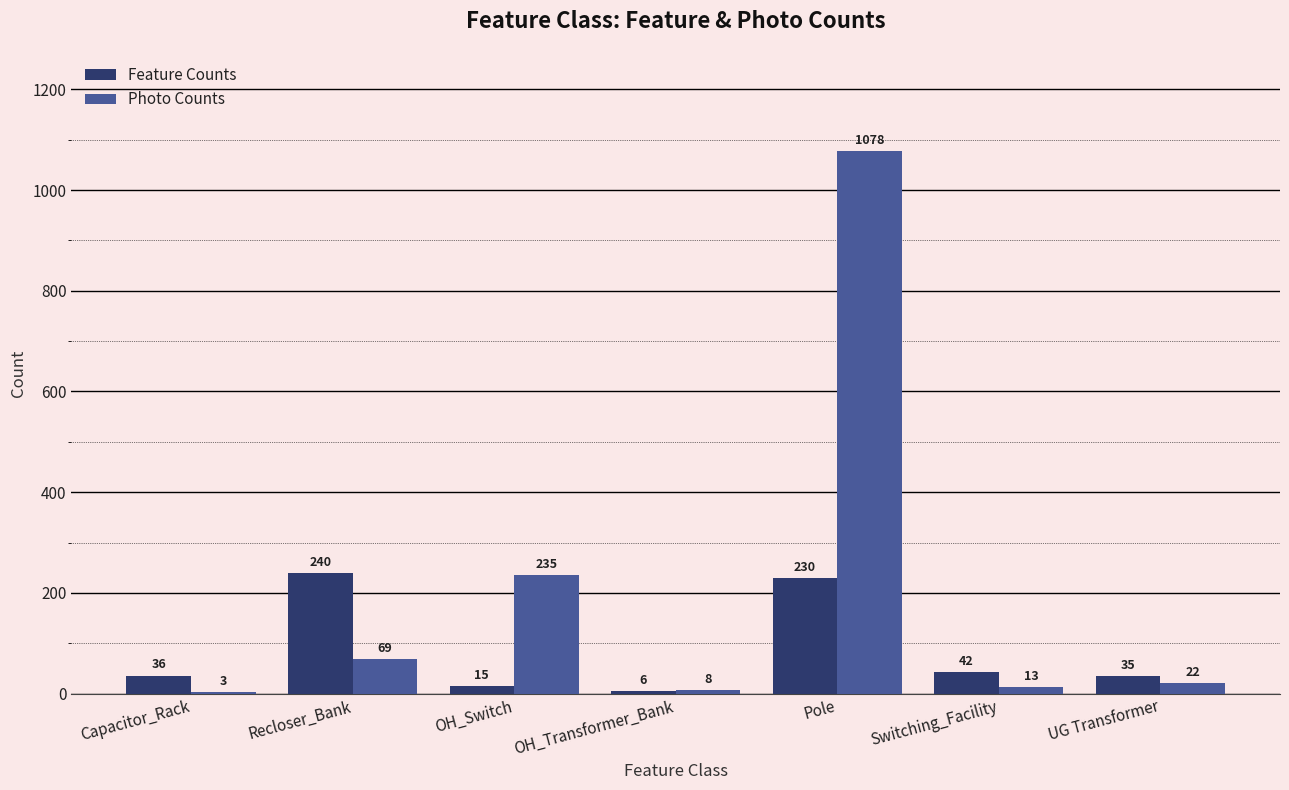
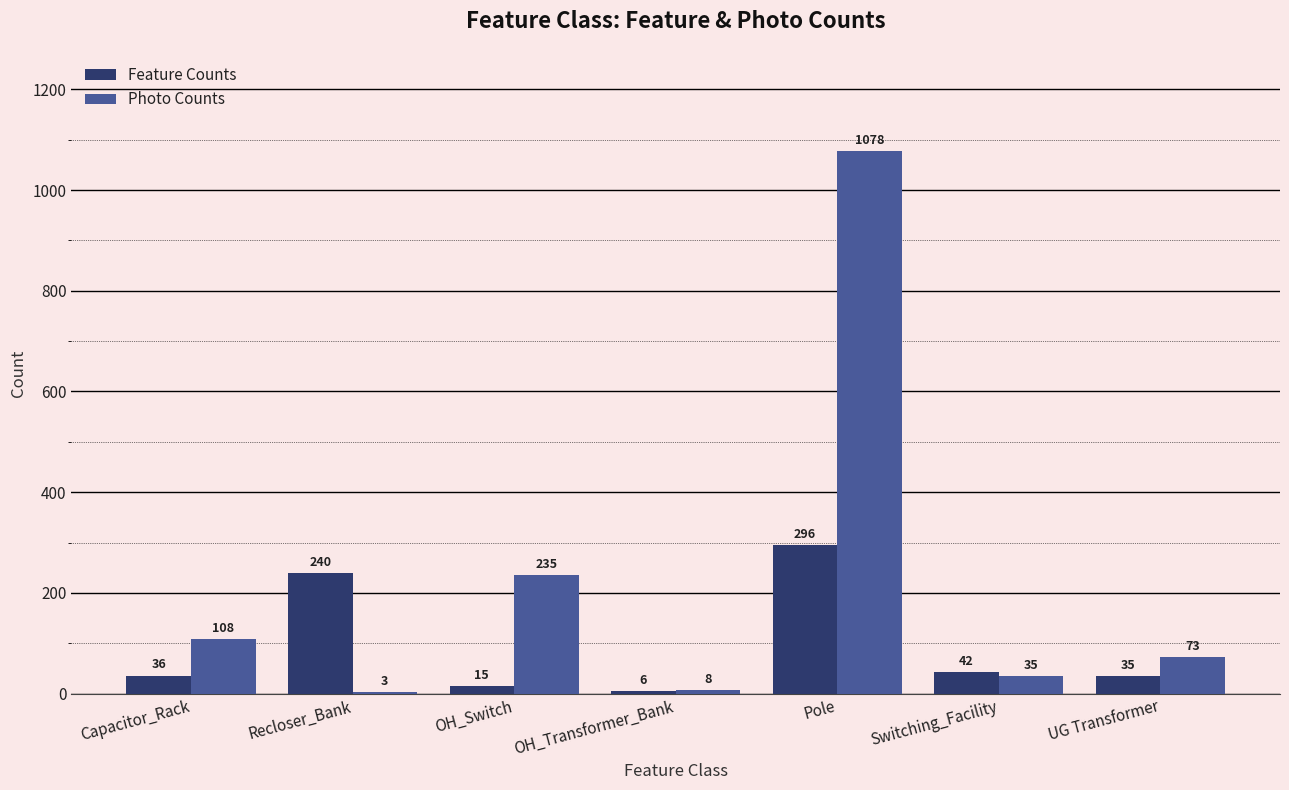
  {
    "Feature Counts": {
      "Capacitor_Rack": 36,
      "Recloser_Bank": 240,
      "OH_Switch": 15,
      "OH_Transformer_Bank": 6,
-     "Pole": 230,
+     "Pole": 296,
      "Switching_Facility": 42,
      "UG Transformer": 35
    },
    "Photo Counts": {
-     "Capacitor_Rack": 3,
-     "Recloser_Bank": 69,
+     "Capacitor_Rack": 108,
+     "Recloser_Bank": 3,
      "OH_Switch": 235,
      "OH_Transformer_Bank": 8,
      "Pole": 1078,
-     "Switching_Facility": 13,
-     "UG Transformer": 22
+     "Switching_Facility": 35,
+     "UG Transformer": 73
    }
  }
